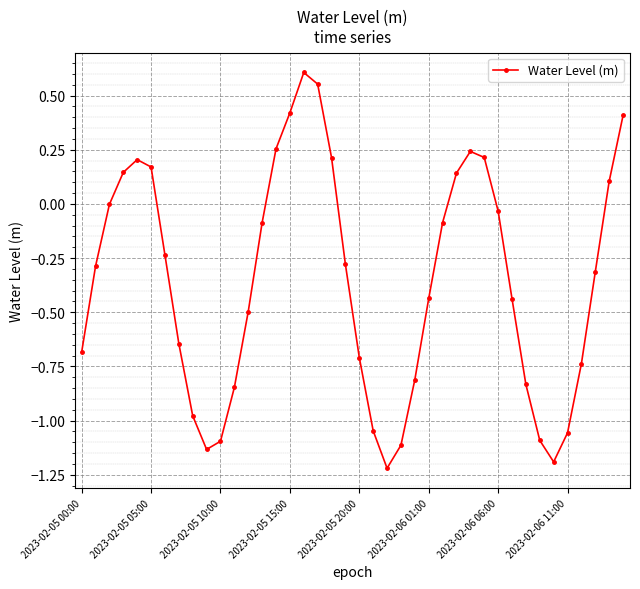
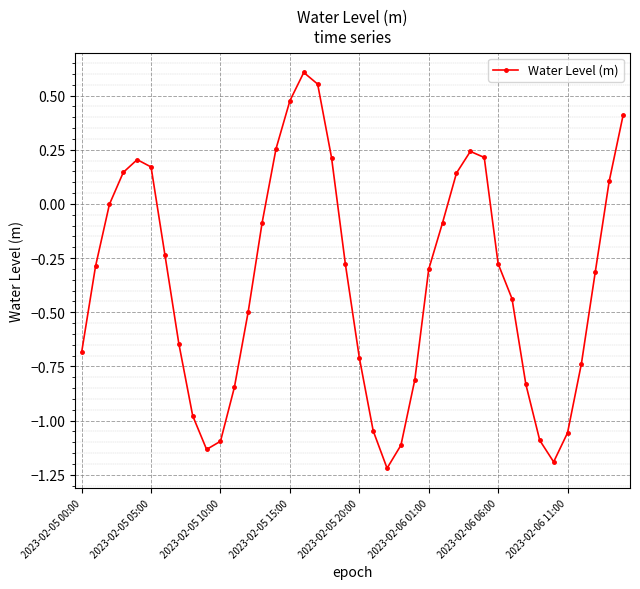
  {
    "2023-02-05 00:00": -0.68,
    "2023-02-05 05:00": 0.17,
    "2023-02-05 10:00": -1.10,
-   "2023-02-05 15:00": 0.42,
+   "2023-02-05 15:00": 0.48,
    "2023-02-05 20:00": -0.71,
-   "2023-02-06 01:00": -0.44,
-   "2023-02-06 06:00": -0.03,
+   "2023-02-06 01:00": -0.30,
+   "2023-02-06 06:00": -0.28,
    "2023-02-06 11:00": -1.06
  }
